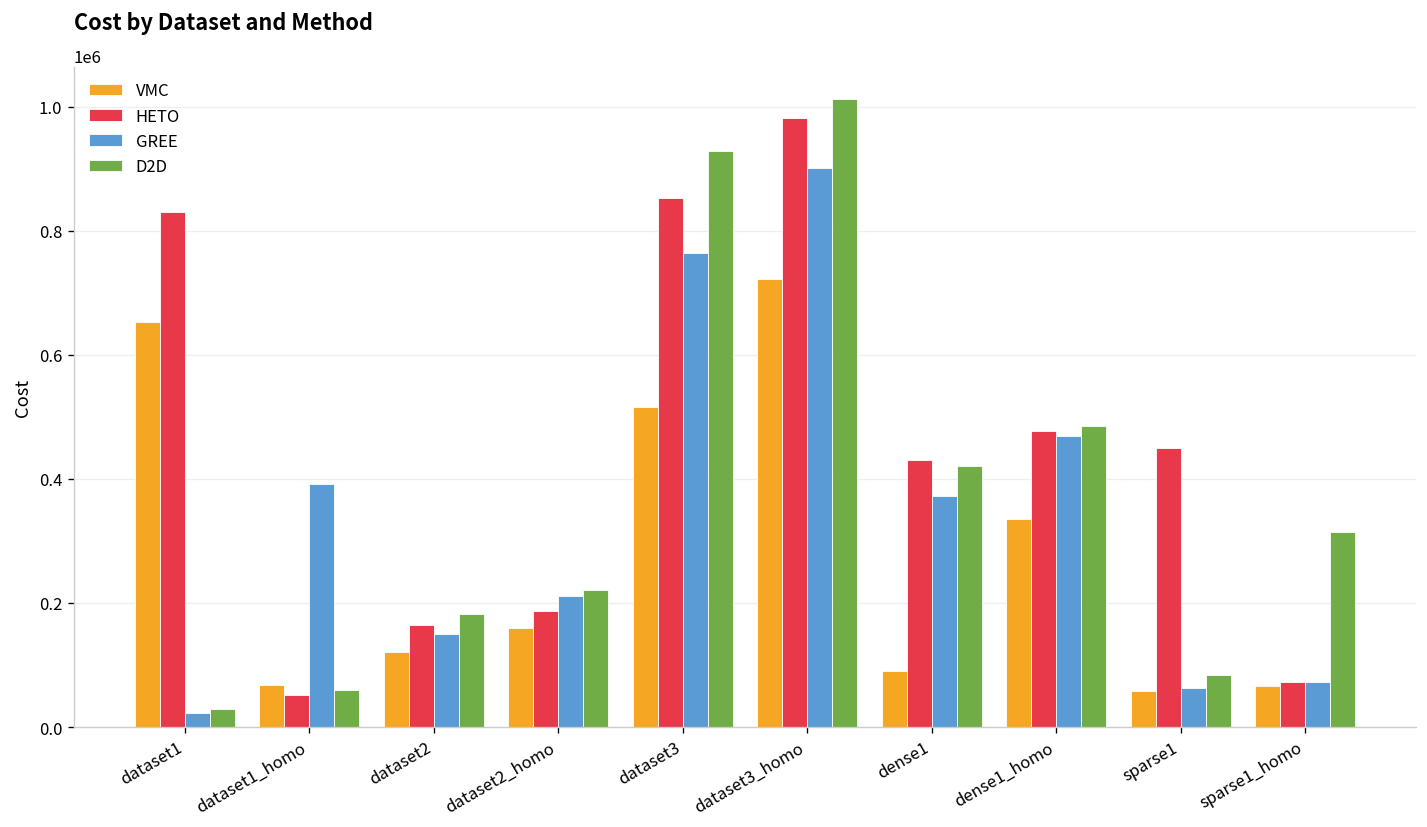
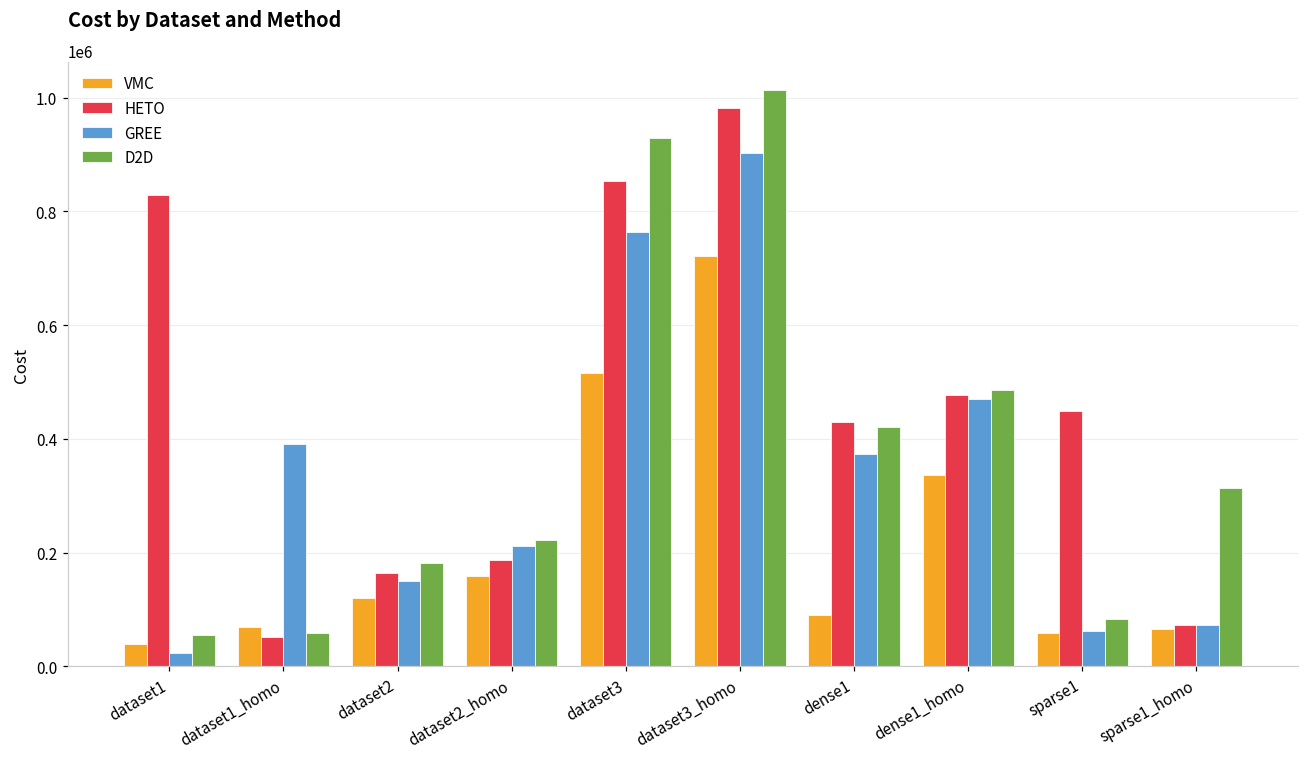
  {
    "VMC": {
-     "dataset1": 650000,
+     "dataset1": 40000,
      "dataset1_homo": 70000,
      "dataset2": 120000,
      "dataset2_homo": 160000,
      "dataset3": 520000,
      "dataset3_homo": 720000,
      "dense1": 90000,
      "dense1_homo": 340000,
      "sparse1": 60000,
      "sparse1_homo": 70000
    },
    "HETO": {
      "dataset1": 830000,
      "dataset1_homo": 50000,
      "dataset2": 160000,
      "dataset2_homo": 190000,
      "dataset3": 850000,
      "dataset3_homo": 980000,
      "dense1": 430000,
      "dense1_homo": 480000,
      "sparse1": 450000,
      "sparse1_homo": 70000
    },
    "GREE": {
      "dataset1": 20000,
      "dataset1_homo": 390000,
      "dataset2": 150000,
      "dataset2_homo": 210000,
      "dataset3": 760000,
      "dataset3_homo": 900000,
      "dense1": 370000,
      "dense1_homo": 470000,
      "sparse1": 60000,
      "sparse1_homo": 70000
    },
    "D2D": {
-     "dataset1": 30000,
+     "dataset1": 60000,
      "dataset1_homo": 60000,
      "dataset2": 180000,
      "dataset2_homo": 220000,
      "dataset3": 930000,
      "dataset3_homo": 1010000,
      "dense1": 420000,
      "dense1_homo": 490000,
      "sparse1": 80000,
      "sparse1_homo": 310000
    }
  }
